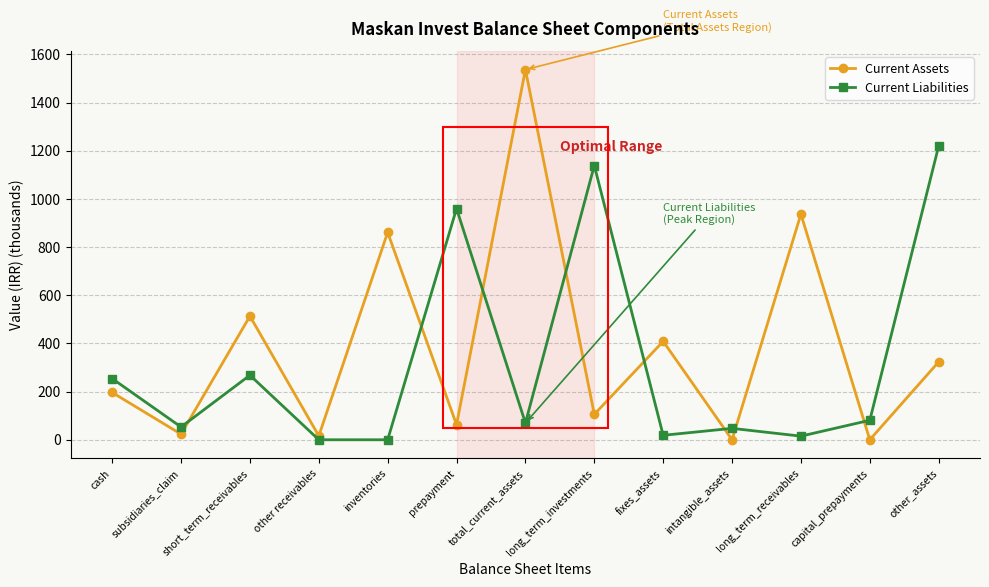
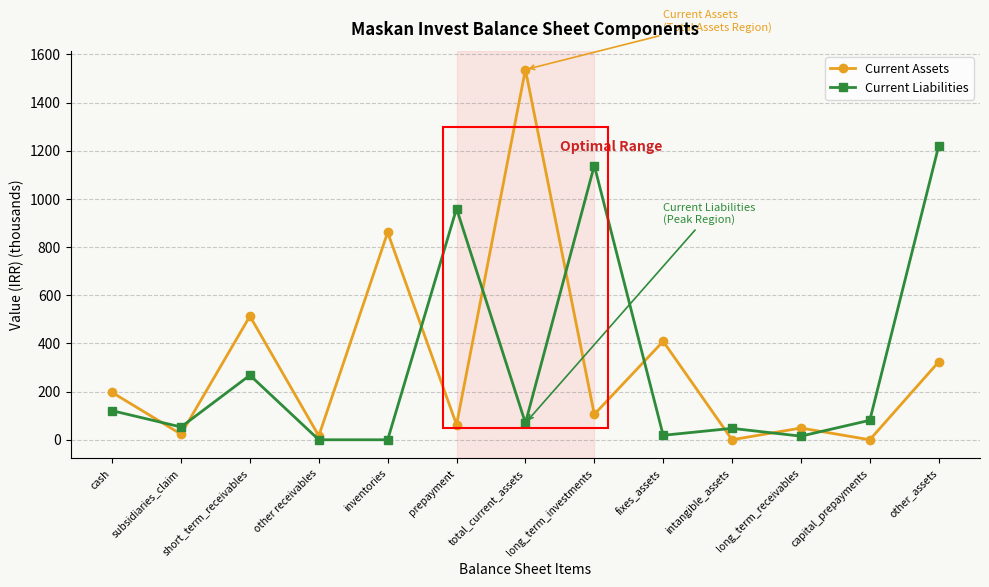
  {
    "Current Assets": {
      "cash": 200,
      "subsidiaries_claim": 20,
      "short_term_receivables": 510,
      "other receivables": 20,
      "inventories": 860,
      "prepayment": 60,
      "total_current_assets": 1540,
      "long_term_investments": 110,
      "fixes_assets": 410,
      "intangible_assets": 0,
-     "long_term_receivables": 940,
+     "long_term_receivables": 50,
      "capital_prepayments": 0,
      "other_assets": 320
    },
    "Current Liabilities": {
-     "cash": 250,
+     "cash": 120,
      "subsidiaries_claim": 50,
      "short_term_receivables": 270,
      "other receivables": 0,
      "inventories": 0,
      "prepayment": 960,
      "total_current_assets": 70,
      "long_term_investments": 1140,
      "fixes_assets": 20,
      "intangible_assets": 50,
      "long_term_receivables": 20,
      "capital_prepayments": 80,
      "other_assets": 1220
    }
  }
